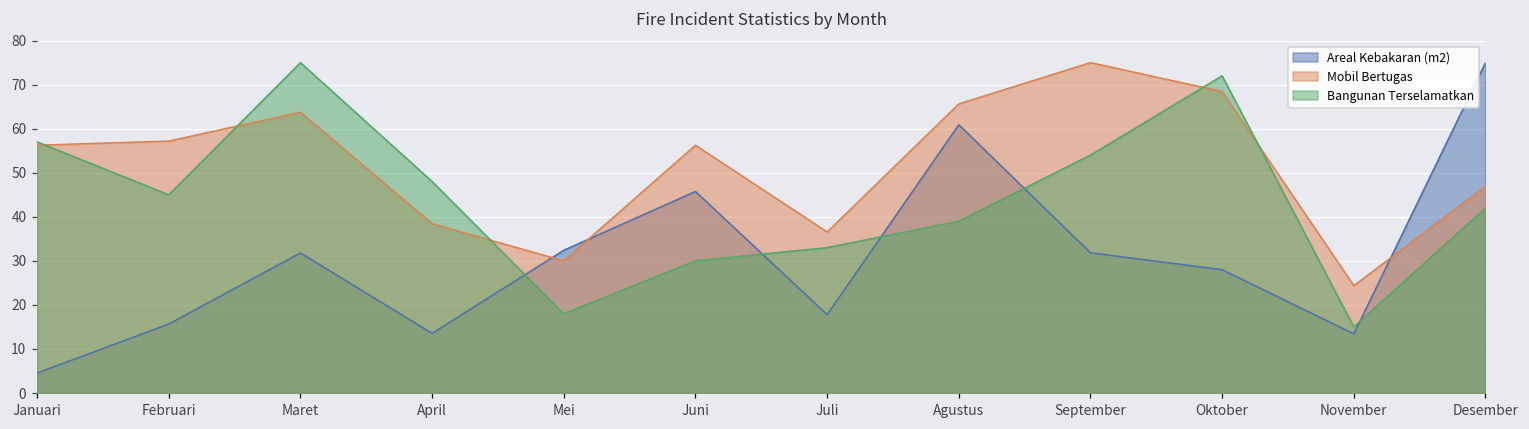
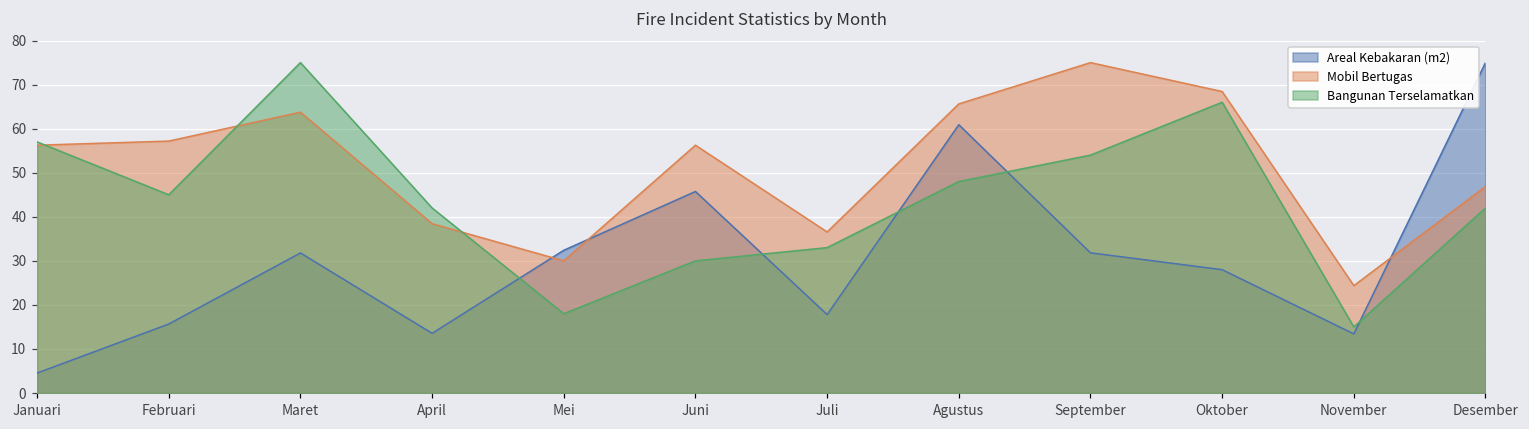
  {
    "Areal Kebakaran (m2)": {
      "Januari": 5,
      "Februari": 16,
      "Maret": 32,
      "April": 14,
      "Mei": 32,
      "Juni": 46,
      "Juli": 18,
      "Agustus": 61,
      "September": 32,
      "Oktober": 28,
      "November": 13,
      "Desember": 75
    },
    "Mobil Bertugas": {
      "Januari": 56,
      "Februari": 57,
      "Maret": 64,
      "April": 38,
      "Mei": 30,
      "Juni": 56,
      "Juli": 37,
      "Agustus": 66,
      "September": 75,
      "Oktober": 68,
      "November": 24,
      "Desember": 47
    },
    "Bangunan Terselamatkan": {
      "Januari": 57,
      "Februari": 45,
      "Maret": 75,
-     "April": 48,
+     "April": 42,
      "Mei": 18,
      "Juni": 30,
      "Juli": 33,
-     "Agustus": 39,
+     "Agustus": 48,
      "September": 54,
-     "Oktober": 72,
+     "Oktober": 66,
      "November": 15,
      "Desember": 42
    }
  }
